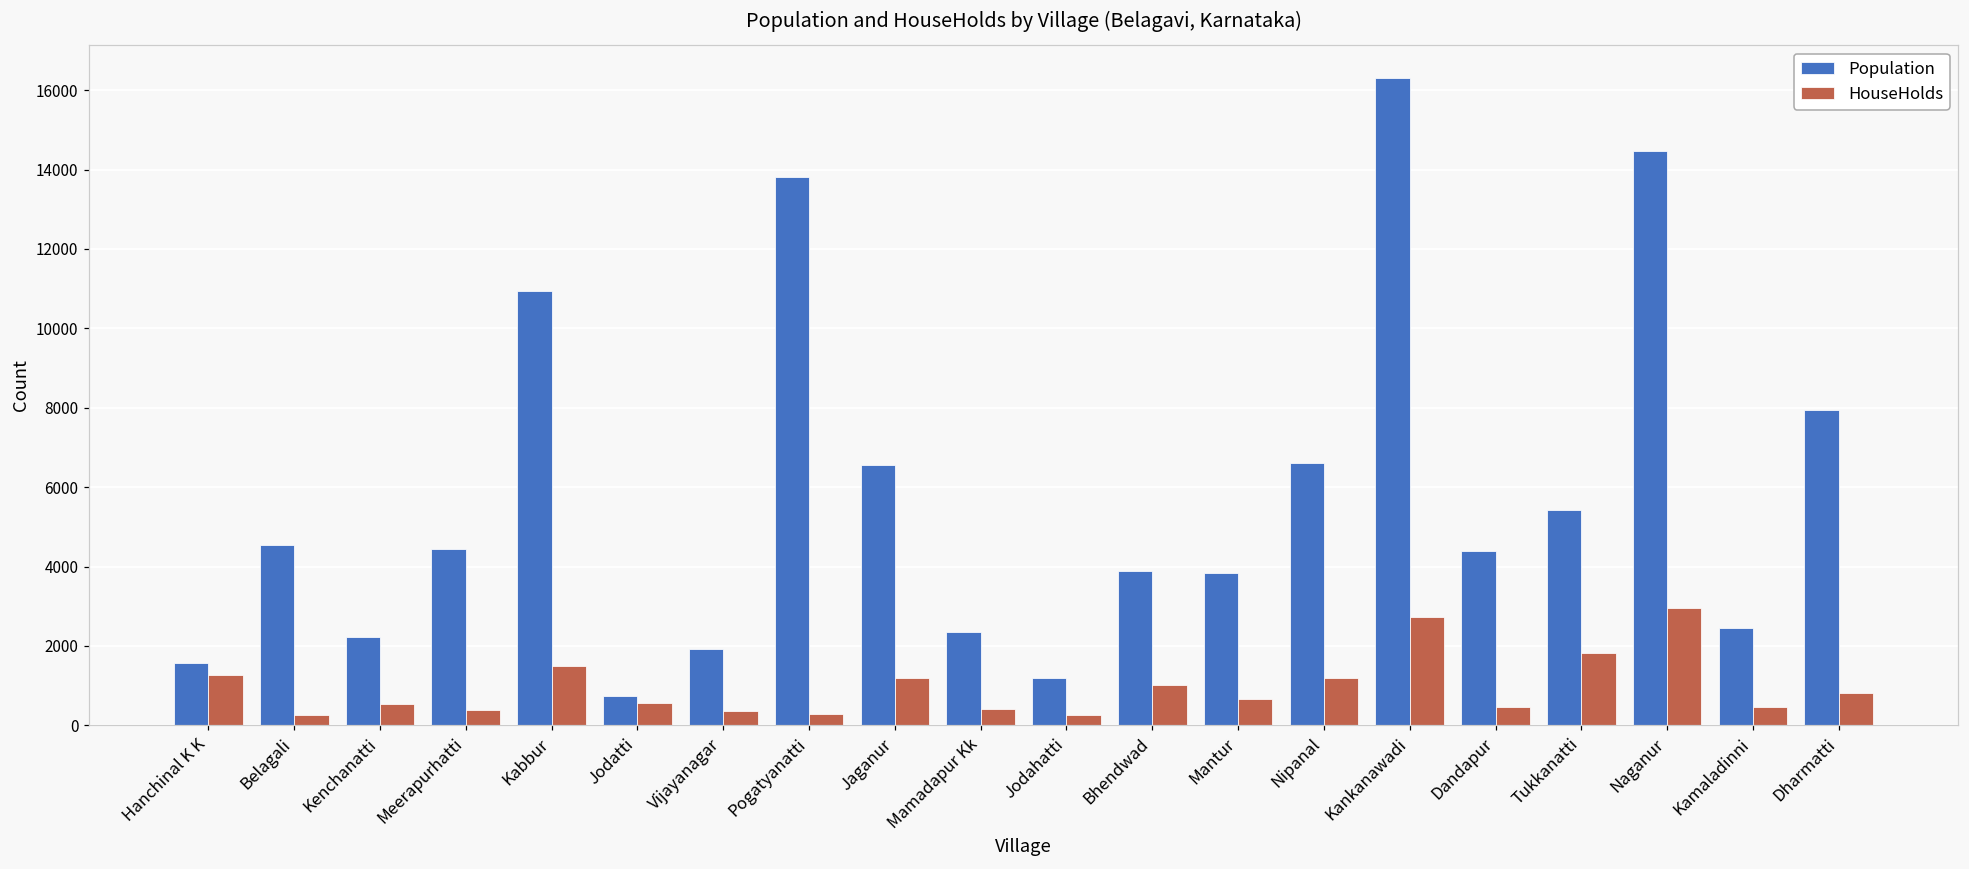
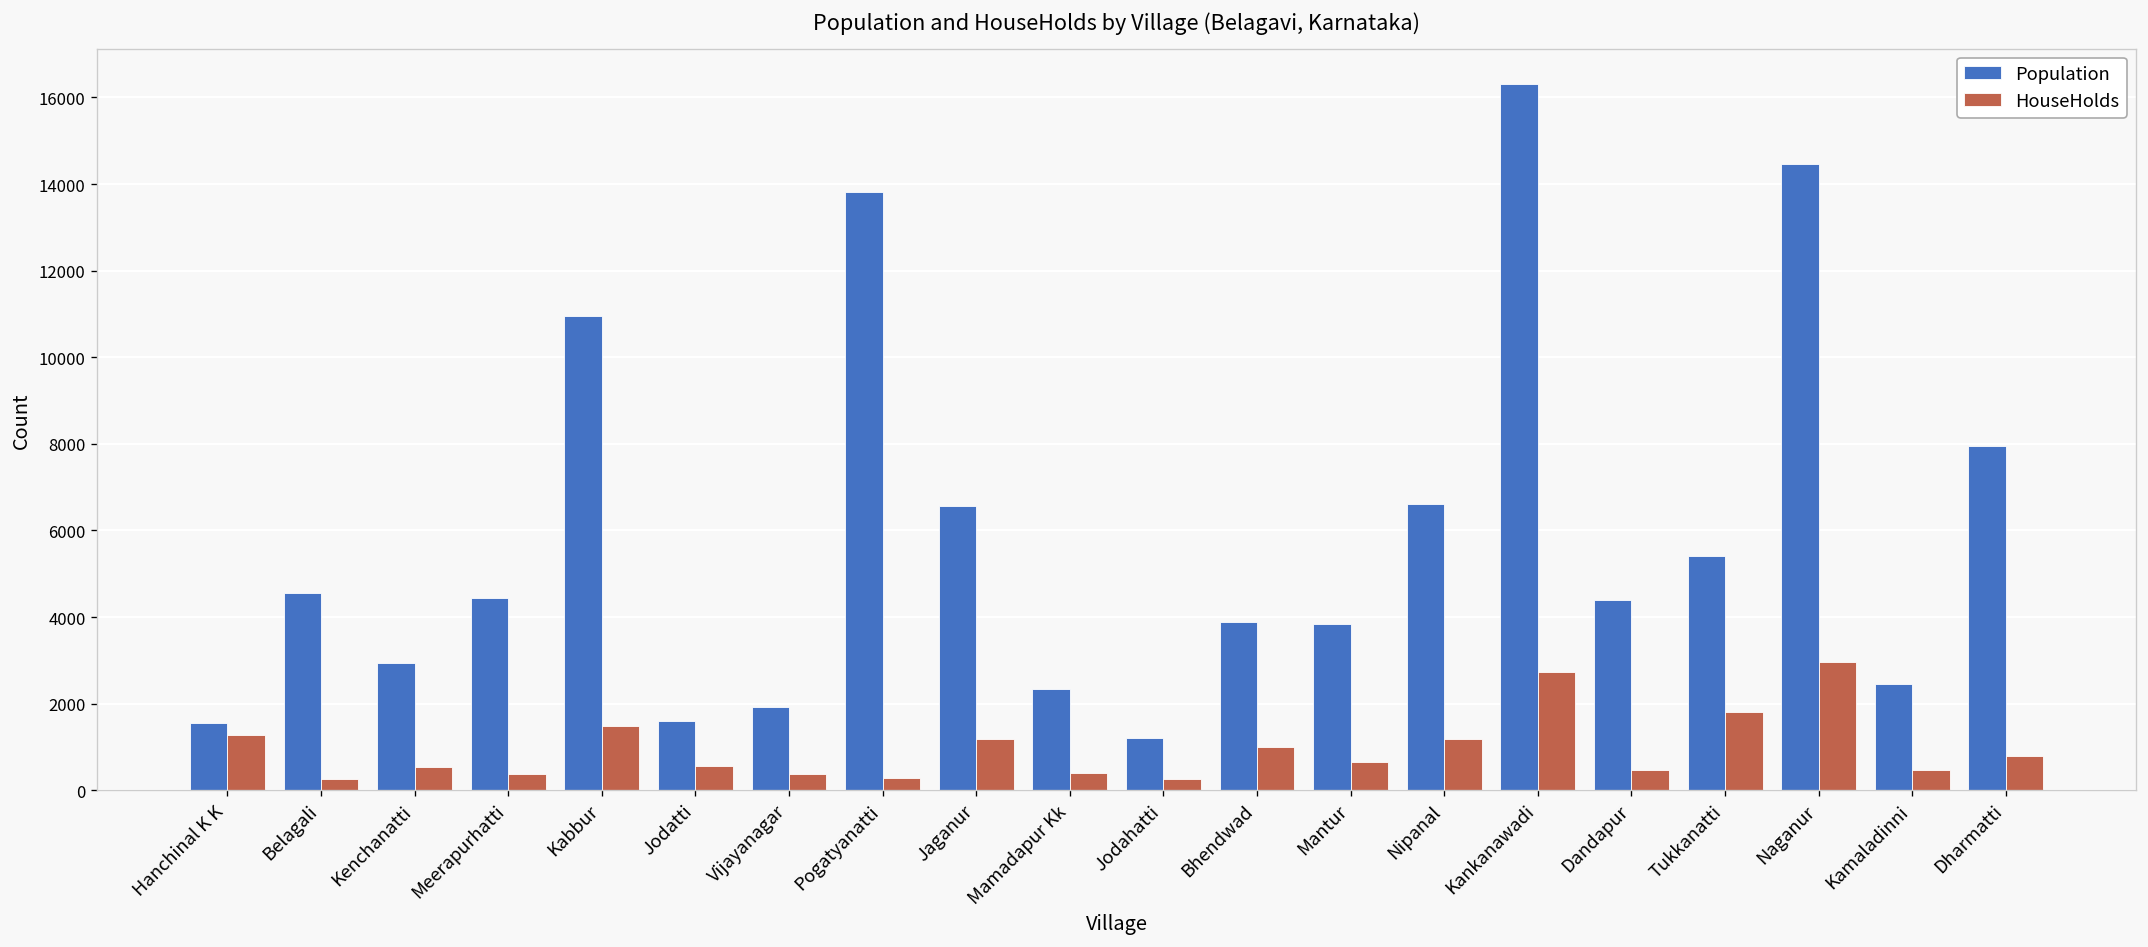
  {
    "Population": {
      "Hanchinal K K": 1600,
      "Belagali": 4500,
-     "Kenchanatti": 2200,
+     "Kenchanatti": 2900,
      "Meerapurhatti": 4400,
      "Kabbur": 10900,
-     "Jodatti": 700,
+     "Jodatti": 1600,
      "Vijayanagar": 1900,
      "Pogatyanatti": 13800,
      "Jaganur": 6600,
      "Mamadapur Kk": 2300,
      "Jodahatti": 1200,
      "Bhendwad": 3900,
      "Mantur": 3800,
      "Nipanal": 6600,
      "Kankanawadi": 16300,
      "Dandapur": 4400,
      "Tukkanatti": 5400,
      "Naganur": 14500,
      "Kamaladinni": 2500,
      "Dharmatti": 8000
    },
    "HouseHolds": {
      "Hanchinal K K": 1300,
      "Belagali": 300,
      "Kenchanatti": 500,
      "Meerapurhatti": 400,
      "Kabbur": 1500,
      "Jodatti": 600,
      "Vijayanagar": 400,
      "Pogatyanatti": 300,
      "Jaganur": 1200,
      "Mamadapur Kk": 400,
      "Jodahatti": 300,
      "Bhendwad": 1000,
      "Mantur": 700,
      "Nipanal": 1200,
      "Kankanawadi": 2700,
      "Dandapur": 500,
      "Tukkanatti": 1800,
      "Naganur": 3000,
      "Kamaladinni": 500,
      "Dharmatti": 800
    }
  }
